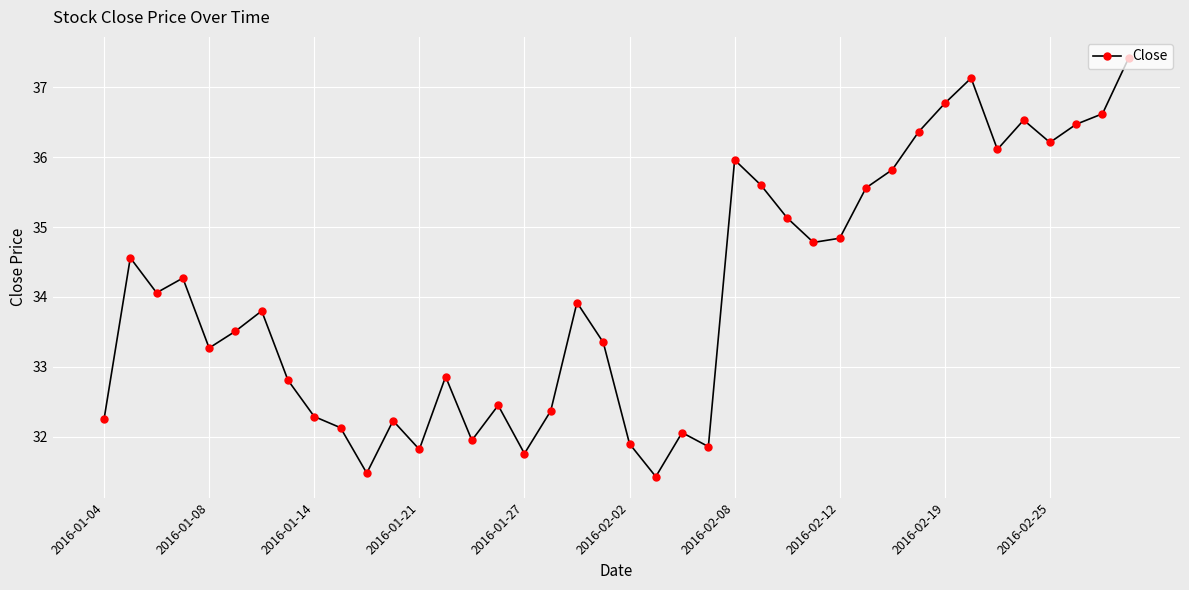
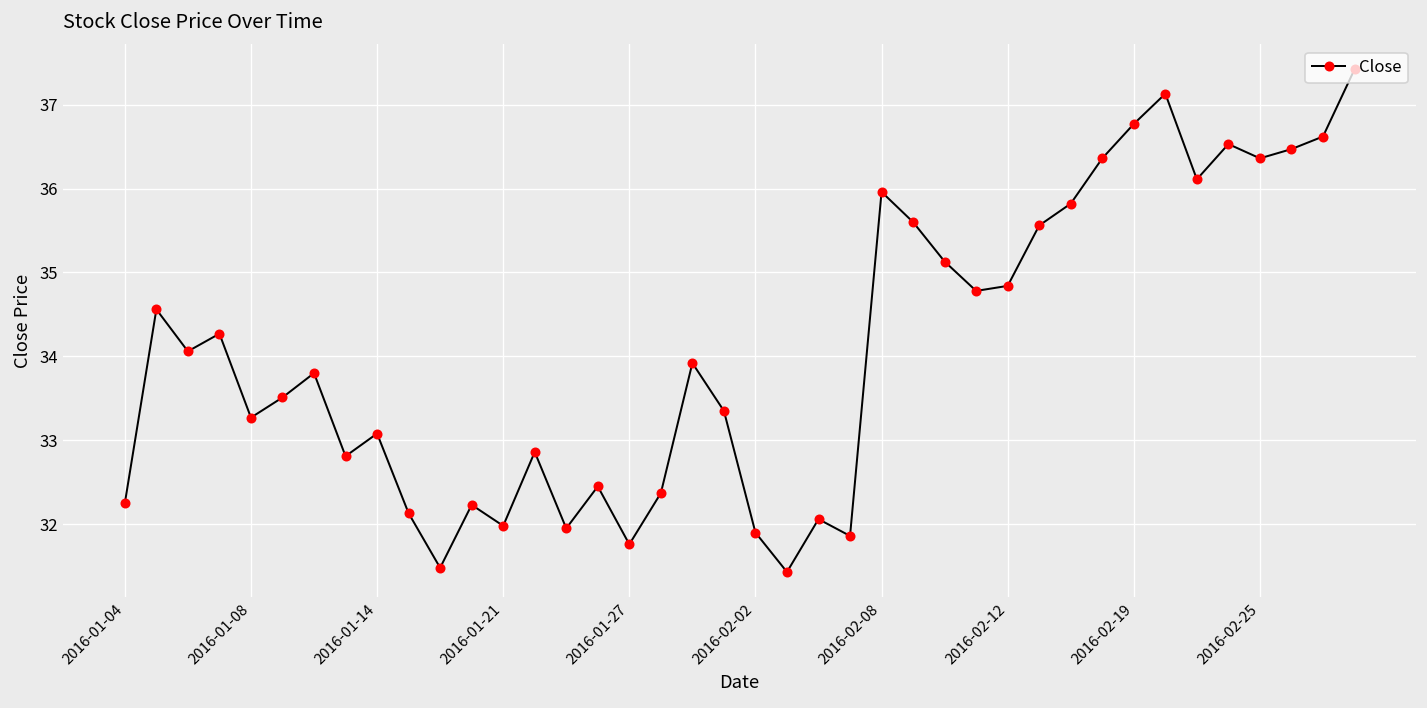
  {
    "2016-01-04": 32.3,
    "2016-01-08": 33.3,
-   "2016-01-14": 32.3,
-   "2016-01-21": 31.8,
+   "2016-01-14": 33.1,
+   "2016-01-21": 32.0,
    "2016-01-27": 31.8,
    "2016-02-02": 31.9,
    "2016-02-08": 36.0,
    "2016-02-12": 34.8,
    "2016-02-19": 36.8,
-   "2016-02-25": 36.2
+   "2016-02-25": 36.4
  }
